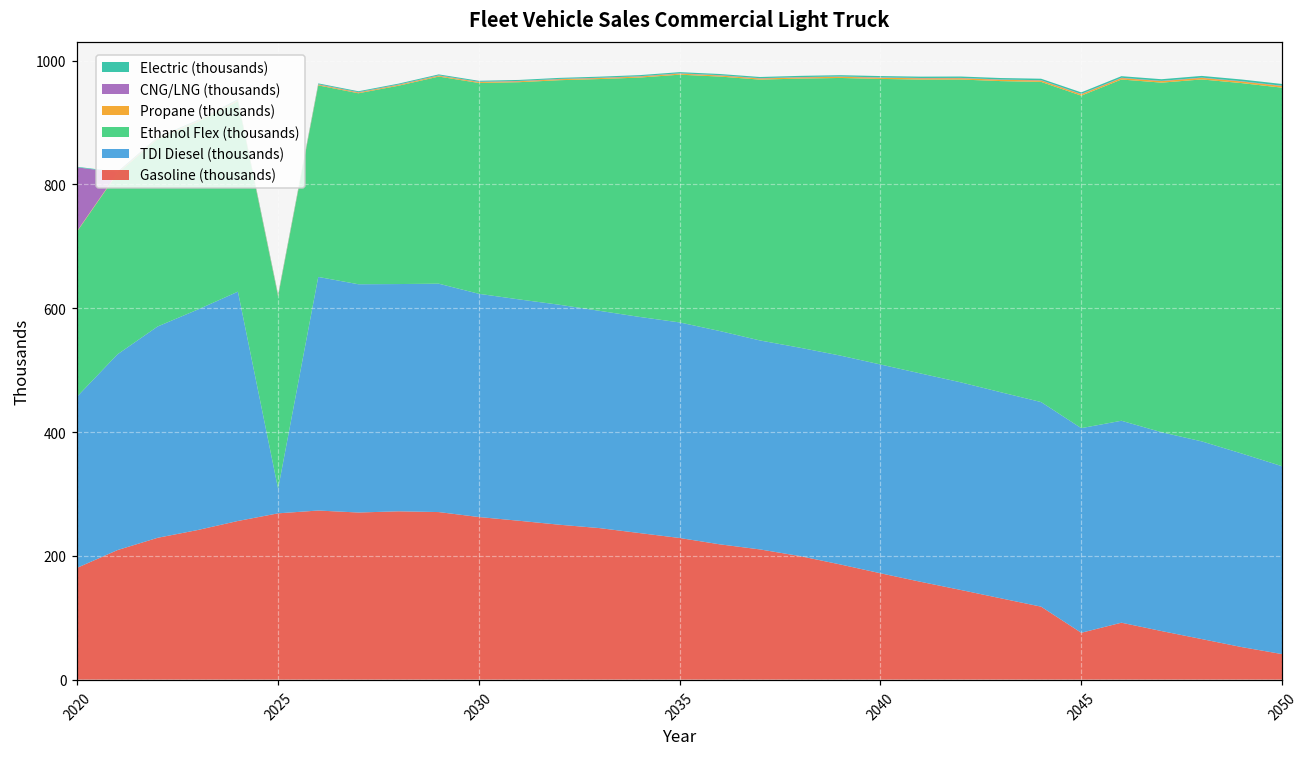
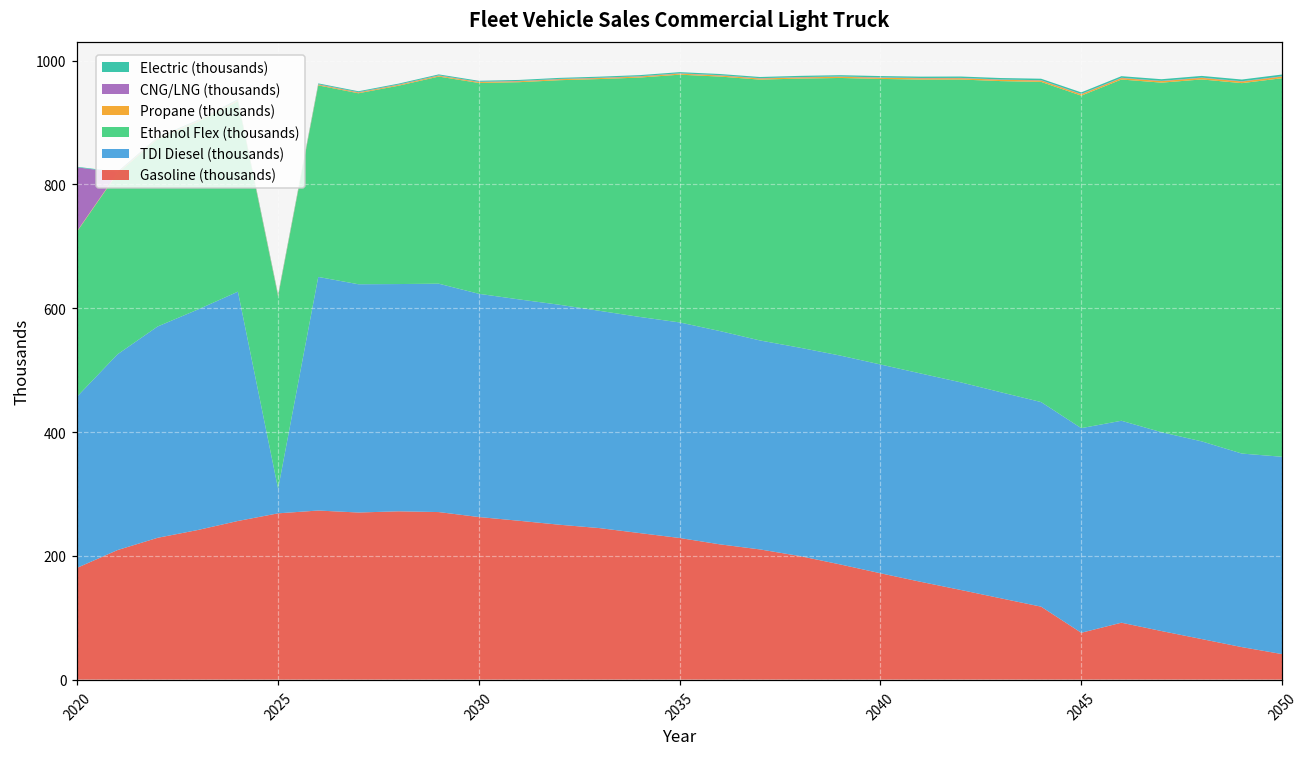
  {
    "Gasoline (thousands)": {
      "2020": 180,
      "2025": 270,
      "2030": 260,
      "2035": 230,
      "2040": 170,
      "2045": 80,
      "2050": 40
    },
    "TDI Diesel (thousands)": {
      "2020": 280,
      "2025": 40,
      "2030": 360,
      "2035": 350,
      "2040": 340,
      "2045": 330,
-     "2050": 300
+     "2050": 320
    }
  }
